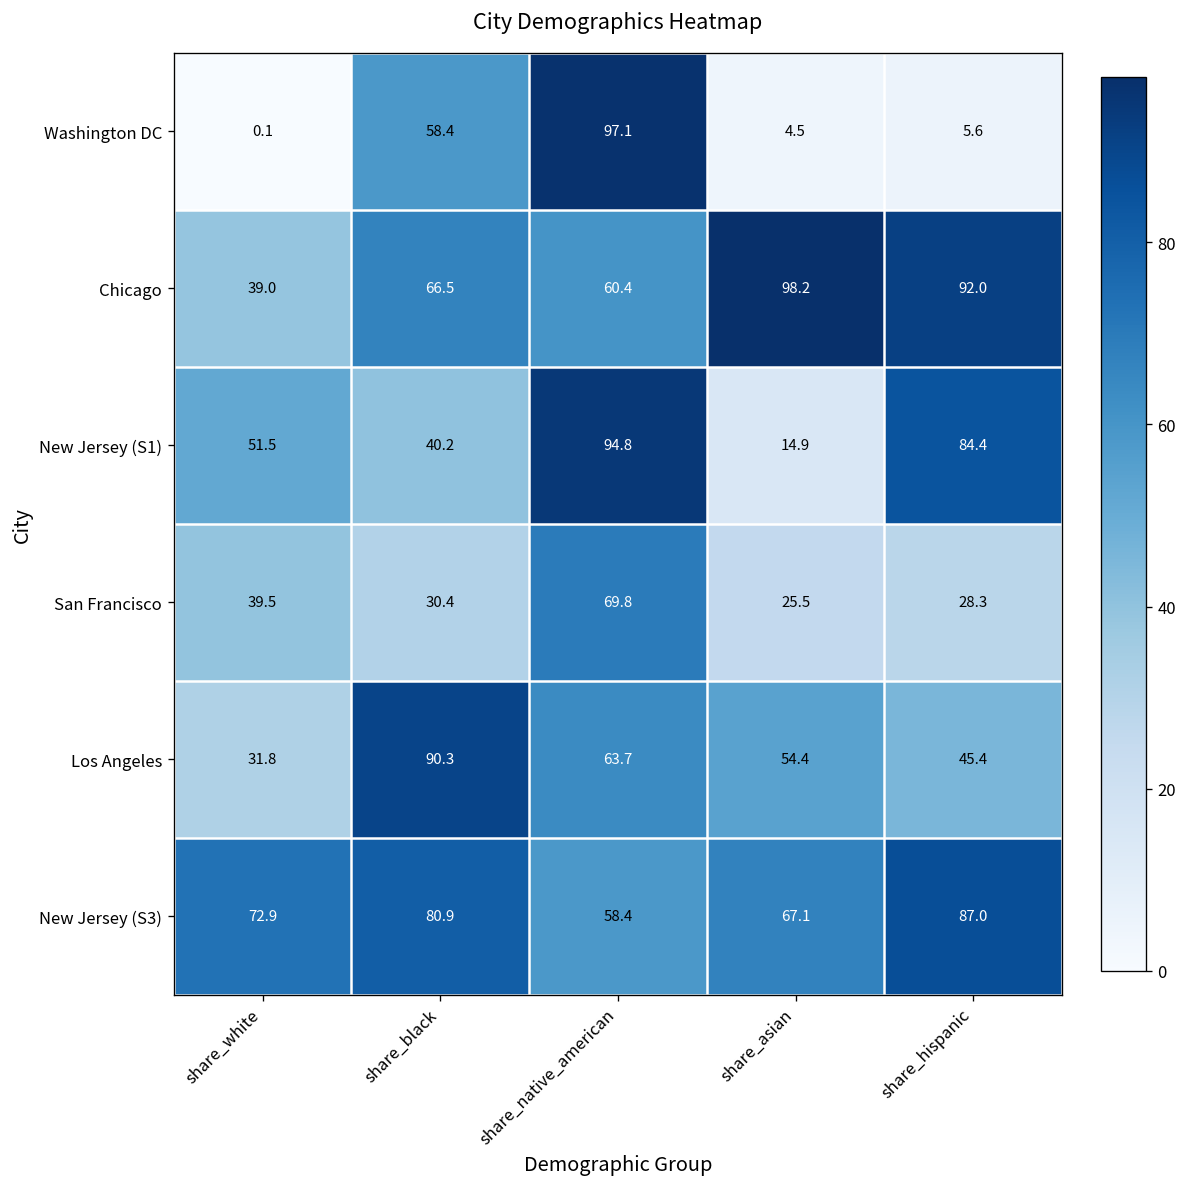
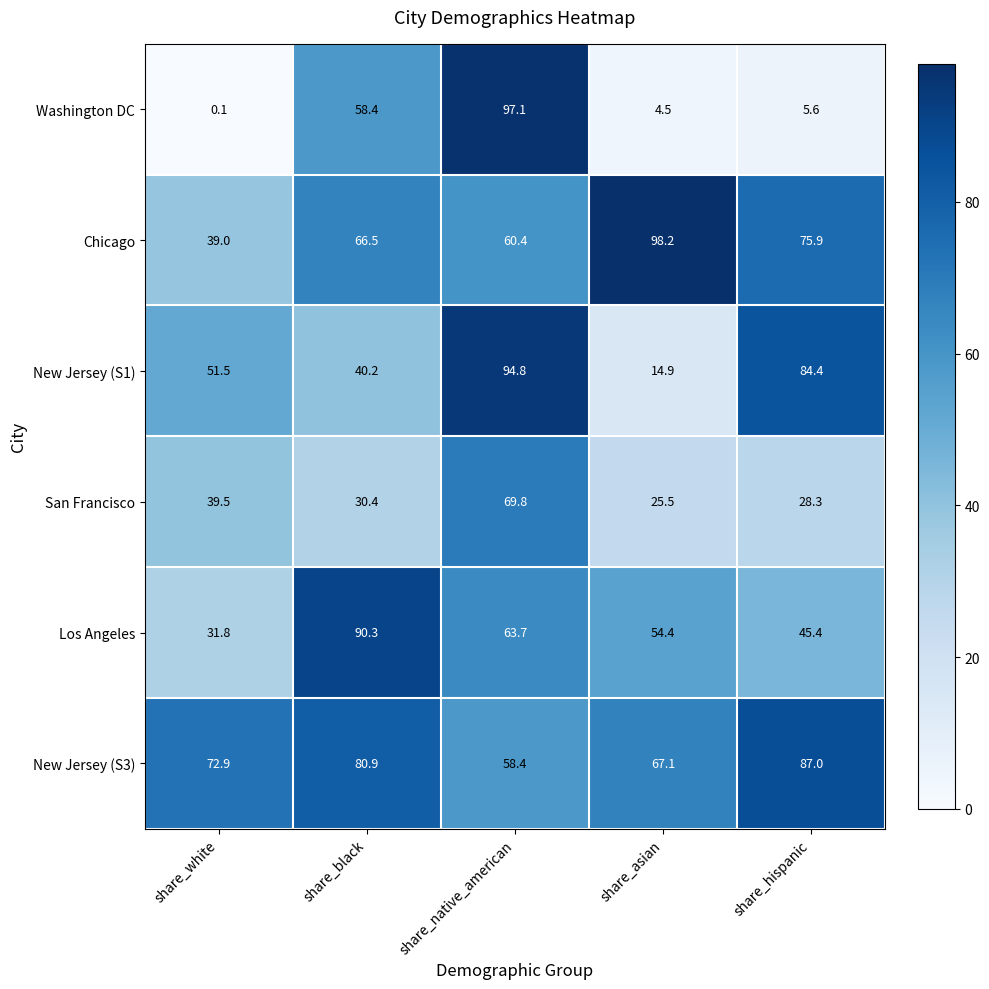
  {
    "Washington DC": {
      "share_white": 0.1,
      "share_black": 58.4,
      "share_native_american": 97.1,
      "share_asian": 4.5,
      "share_hispanic": 5.6
    },
    "Chicago": {
      "share_white": 39.0,
      "share_black": 66.5,
      "share_native_american": 60.4,
      "share_asian": 98.2,
-     "share_hispanic": 92.0
+     "share_hispanic": 75.9
    },
    "New Jersey (S1)": {
      "share_white": 51.5,
      "share_black": 40.2,
      "share_native_american": 94.8,
      "share_asian": 14.9,
      "share_hispanic": 84.4
    },
    "San Francisco": {
      "share_white": 39.5,
      "share_black": 30.4,
      "share_native_american": 69.8,
      "share_asian": 25.5,
      "share_hispanic": 28.3
    },
    "Los Angeles": {
      "share_white": 31.8,
      "share_black": 90.3,
      "share_native_american": 63.7,
      "share_asian": 54.4,
      "share_hispanic": 45.4
    },
    "New Jersey (S3)": {
      "share_white": 72.9,
      "share_black": 80.9,
      "share_native_american": 58.4,
      "share_asian": 67.1,
      "share_hispanic": 87.0
    }
  }
